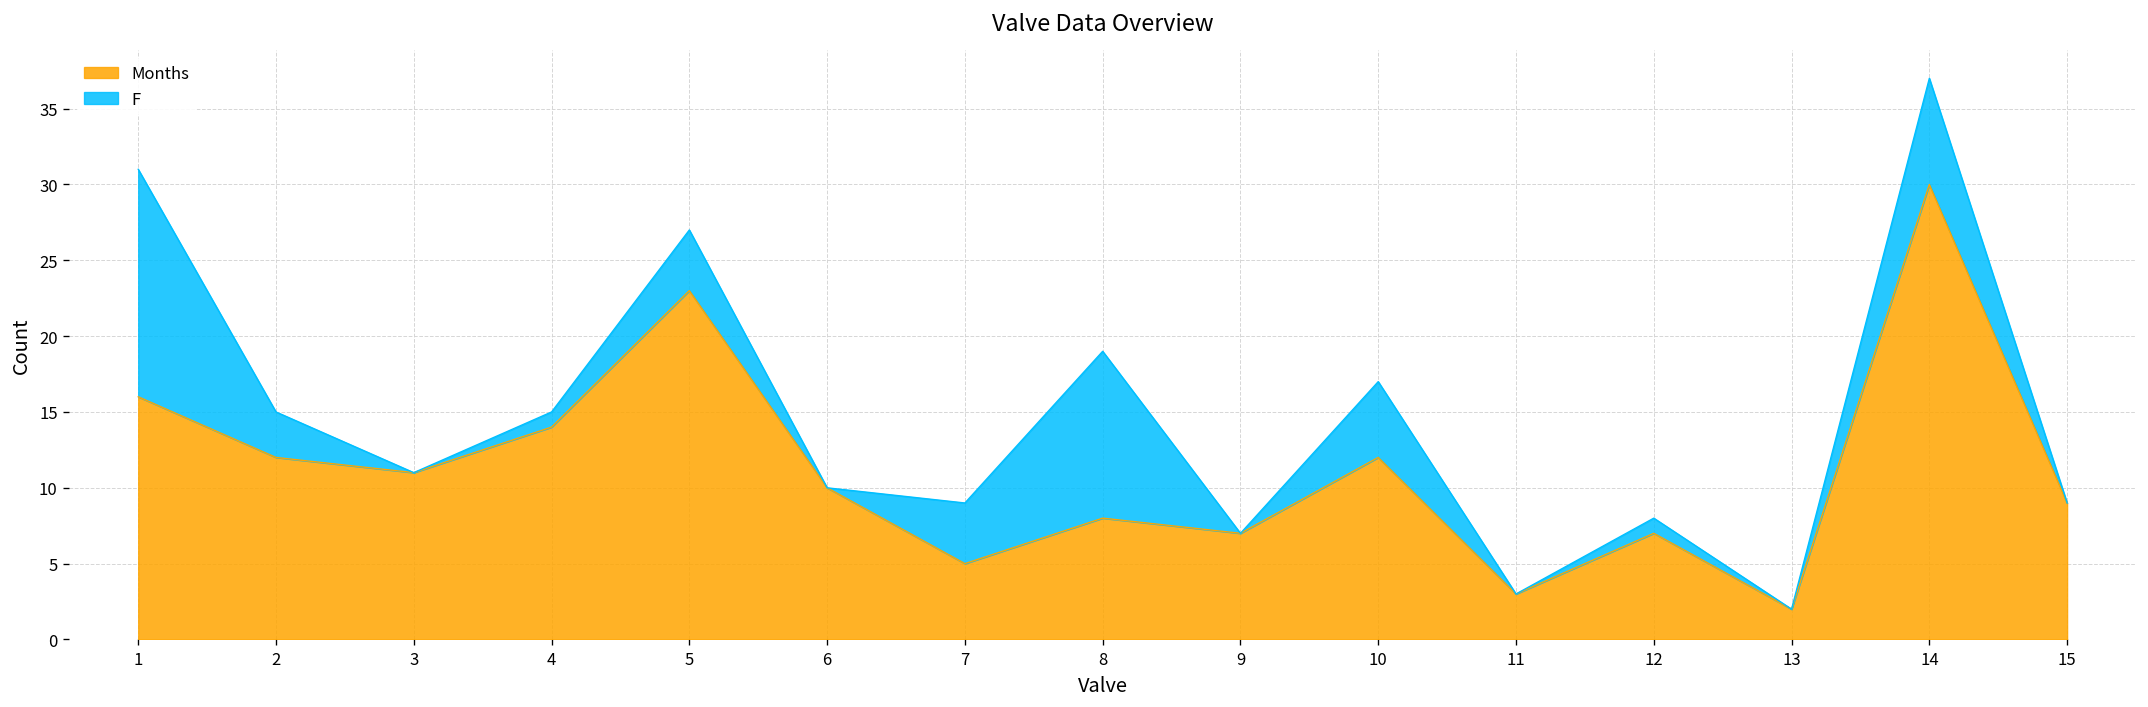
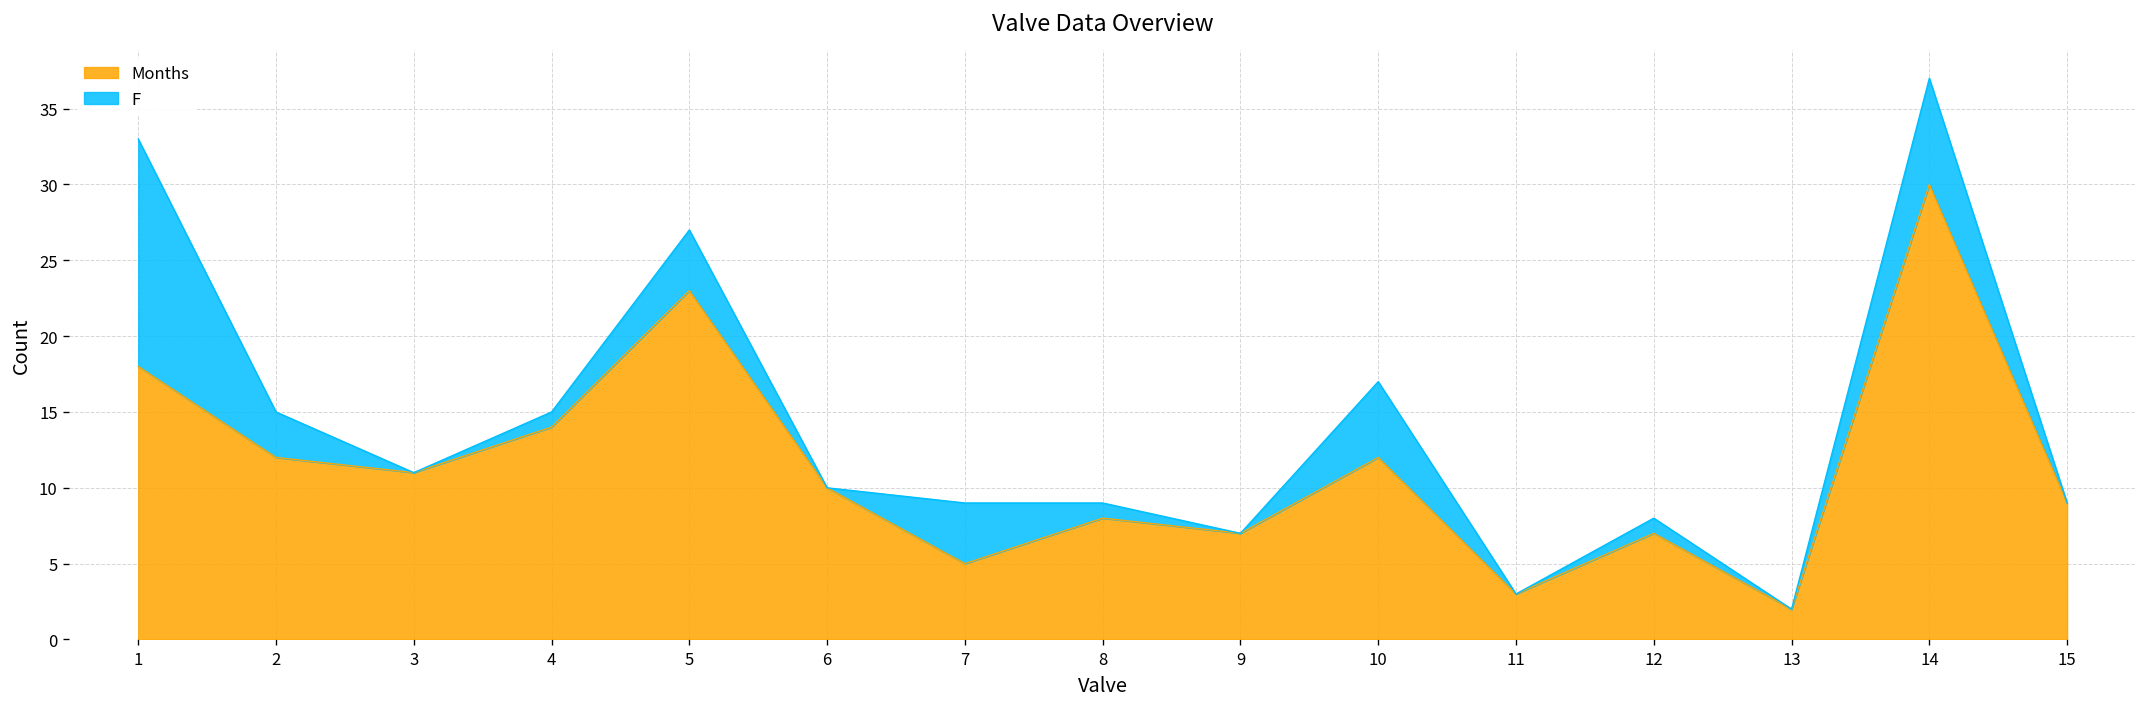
  {
    "Months": {
-     "1": 16,
+     "1": 18,
      "2": 12,
      "4": 14,
      "5": 23,
      "7": 5,
      "8": 8,
      "10": 12,
      "12": 7,
      "14": 30
    },
    "F": {
      "1": 15,
      "2": 3,
      "4": 1,
      "5": 4,
      "7": 4,
-     "8": 11,
+     "8": 1,
      "10": 5,
      "12": 1,
      "14": 7
    }
  }
